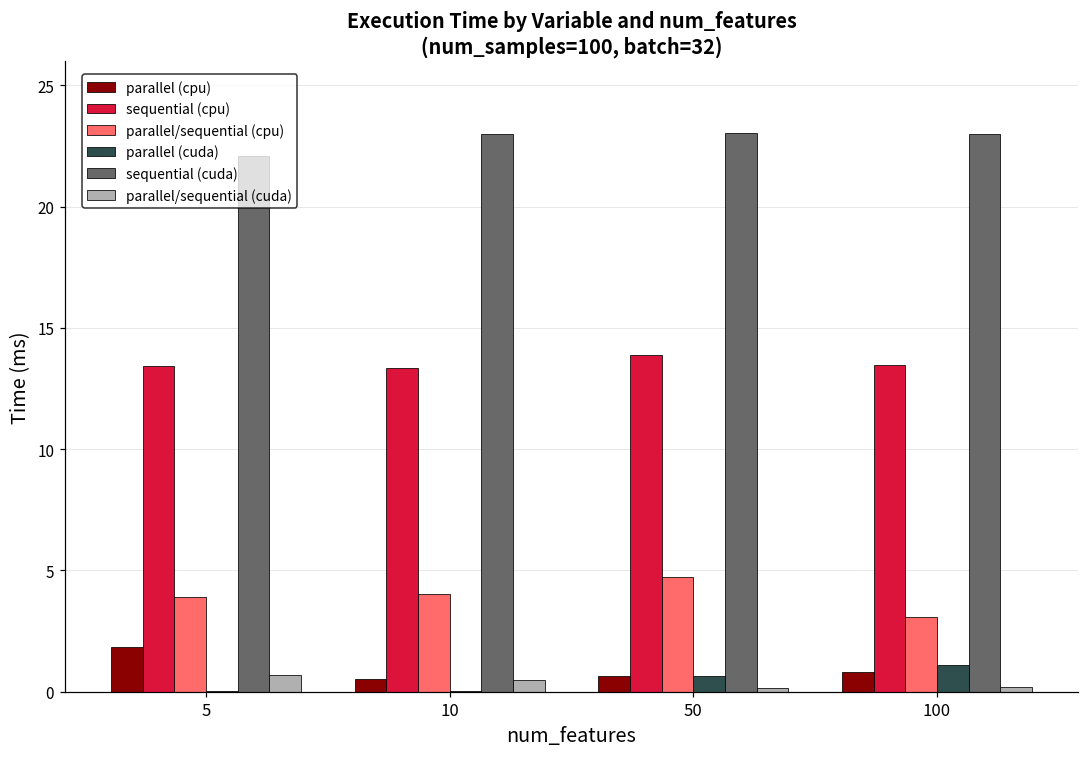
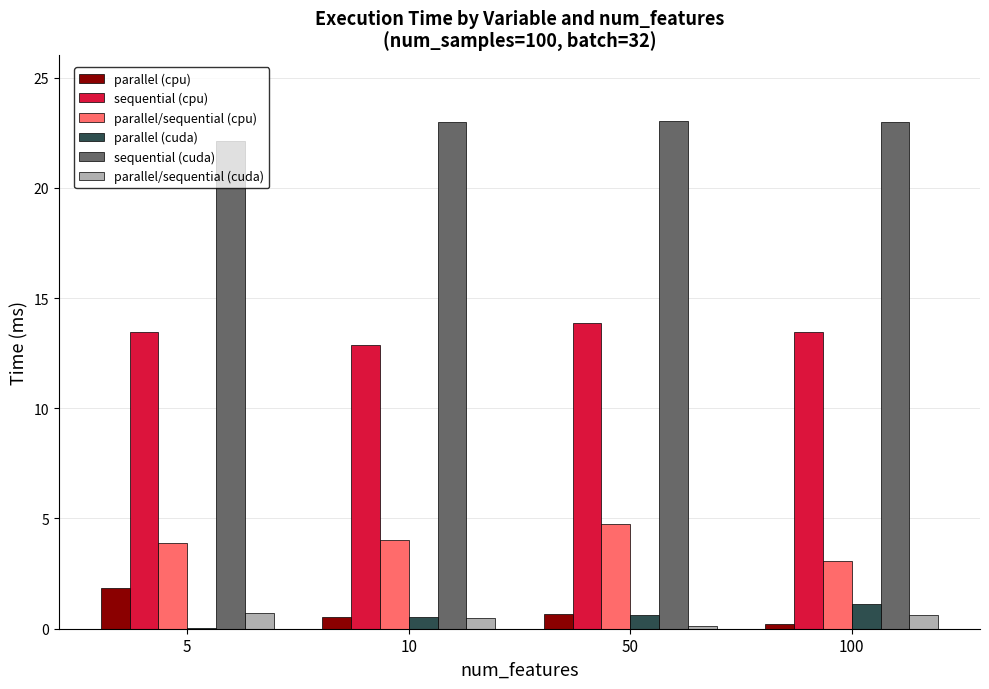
  {
    "parallel (cpu)": {
      "5": 1.8,
      "10": 0.5,
      "50": 0.7,
-     "100": 0.8
+     "100": 0.2
    },
    "sequential (cpu)": {
      "5": 13.4,
-     "10": 13.4,
+     "10": 12.9,
      "50": 13.9,
      "100": 13.5
    },
    "parallel/sequential (cpu)": {
      "5": 3.9,
      "10": 4.0,
      "50": 4.7,
      "100": 3.1
    },
    "parallel (cuda)": {
-     "10": 0.0,
+     "10": 0.5,
      "50": 0.6,
      "100": 1.1
    },
    "sequential (cuda)": {
      "10": 23.0,
      "50": 23.0,
      "100": 23.0
    },
    "parallel/sequential (cuda)": {
      "5": 0.7,
      "10": 0.5,
      "50": 0.1,
-     "100": 0.2
+     "100": 0.6
    }
  }
